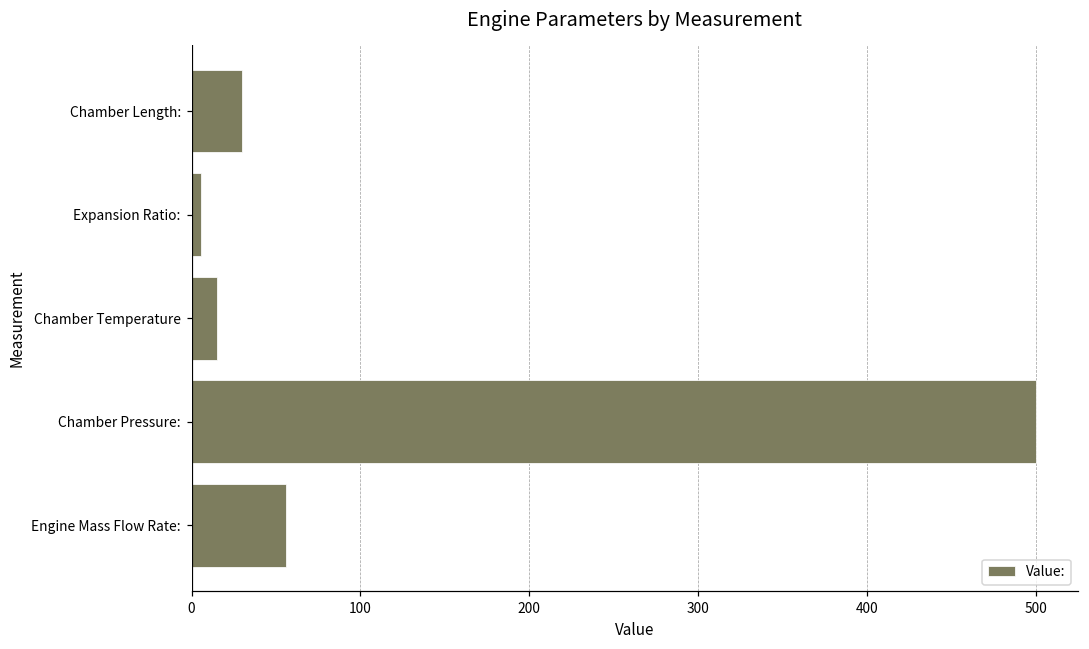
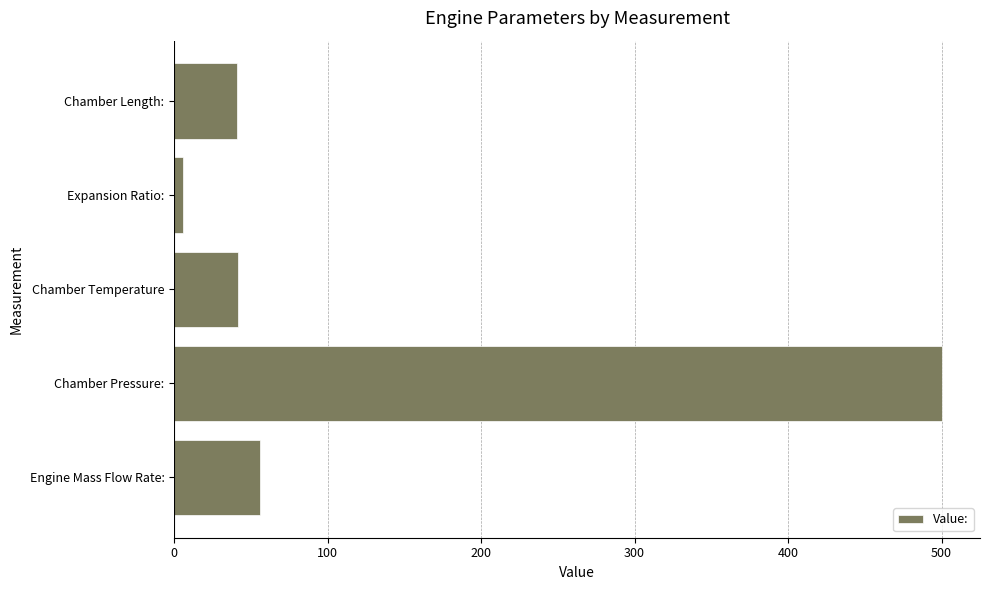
  {
-   "Chamber Length:": 30,
+   "Chamber Length:": 41,
    "Expansion Ratio:": 6,
-   "Chamber Temperature": 15,
+   "Chamber Temperature": 41,
    "Chamber Pressure:": 500,
    "Engine Mass Flow Rate:": 56
  }
